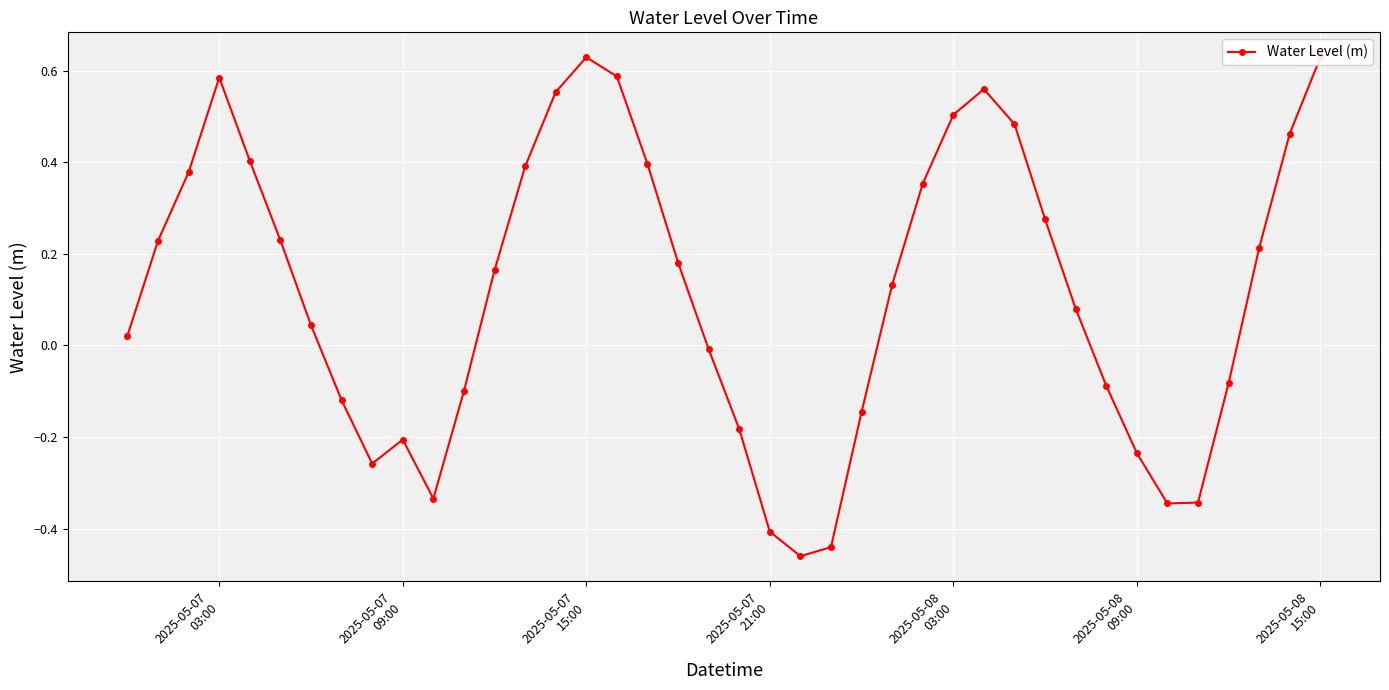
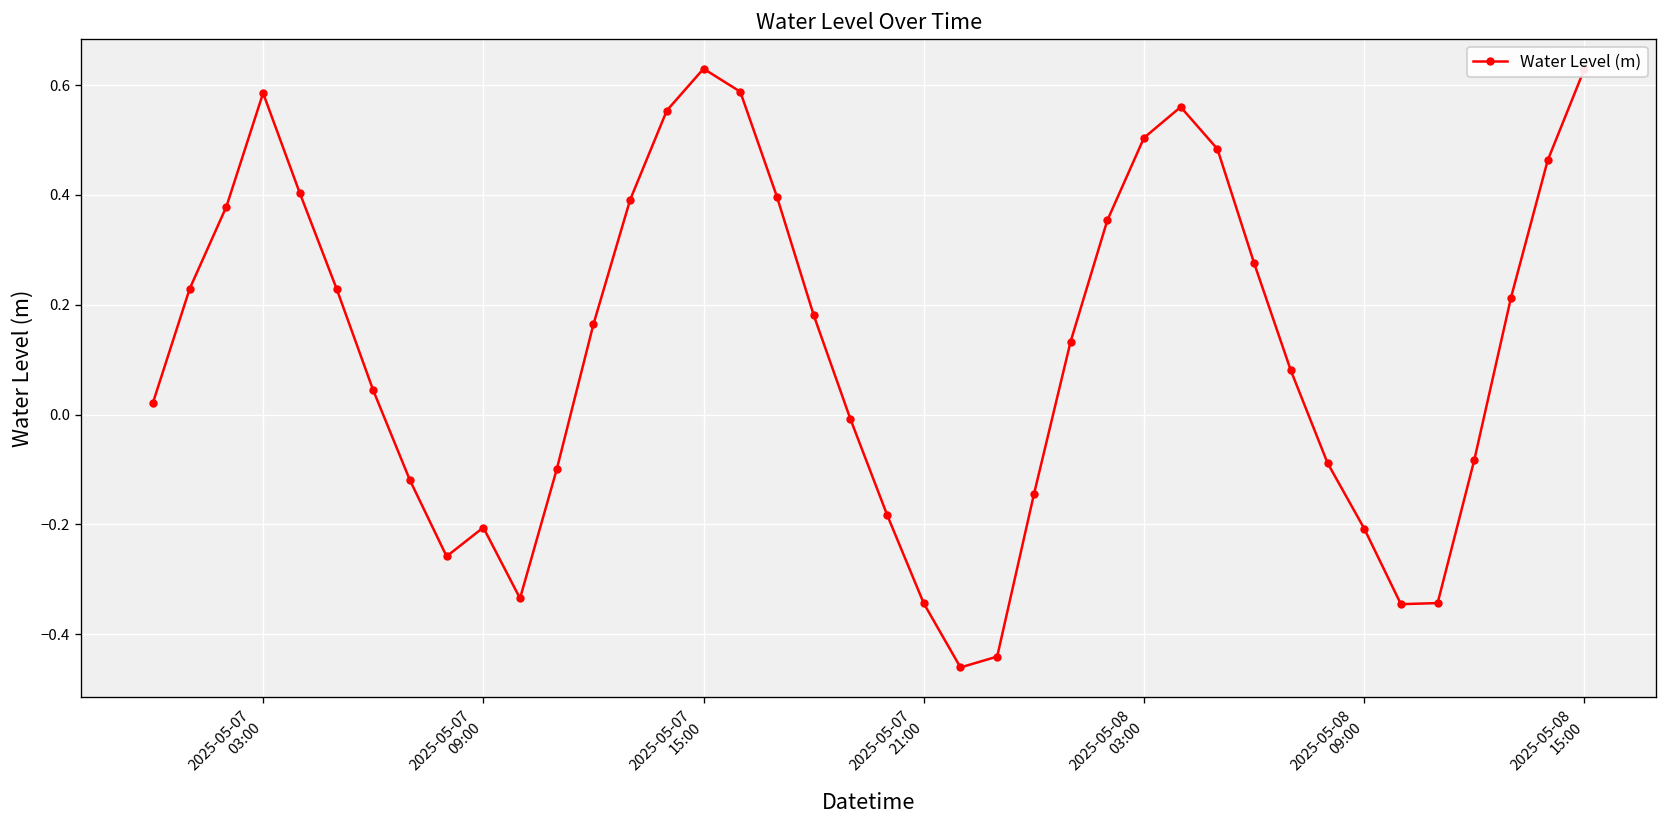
  {
    "2025-05-07 03:00": 0.59,
    "2025-05-07 09:00": -0.21,
    "2025-05-07 15:00": 0.63,
-   "2025-05-07 21:00": -0.41,
+   "2025-05-07 21:00": -0.34,
    "2025-05-08 03:00": 0.50,
-   "2025-05-08 09:00": -0.24
+   "2025-05-08 09:00": -0.21
  }
